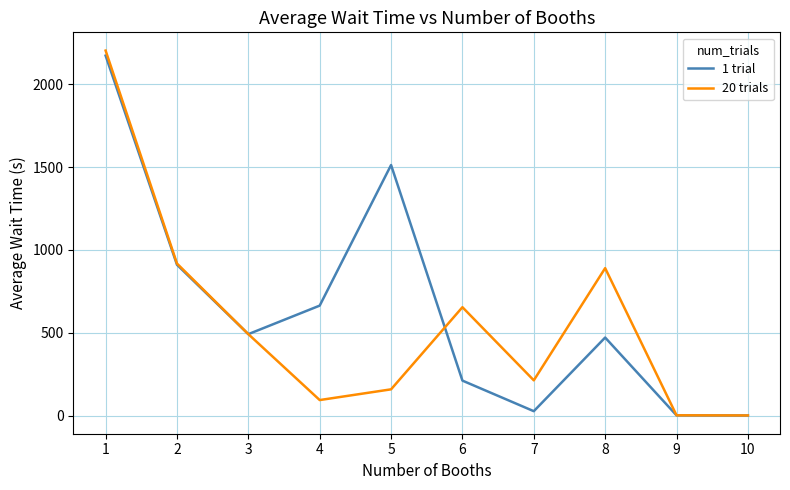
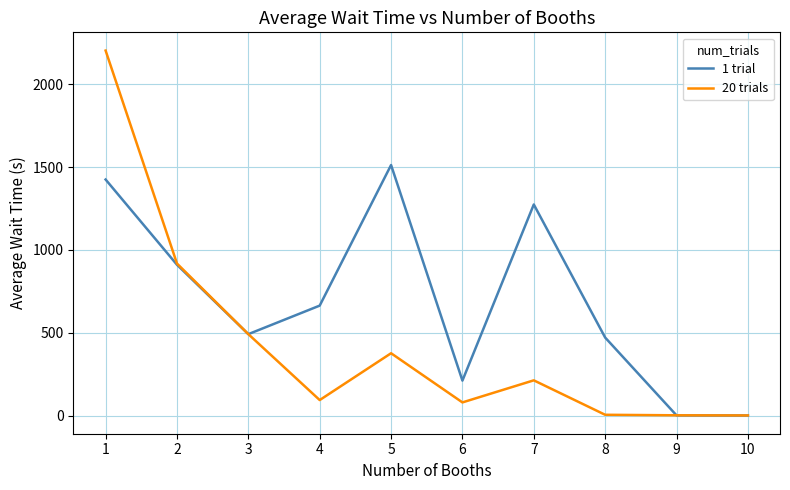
  {
    "1 trial": {
-     "1": 2170,
+     "1": 1420,
      "4": 660,
      "5": 1510,
      "6": 210,
-     "7": 30,
+     "7": 1270,
      "8": 470
    },
    "20 trials": {
      "1": 2200,
      "4": 90,
-     "5": 160,
-     "6": 650,
+     "5": 380,
+     "6": 80,
      "7": 210,
-     "8": 890
+     "8": 0
    }
  }
